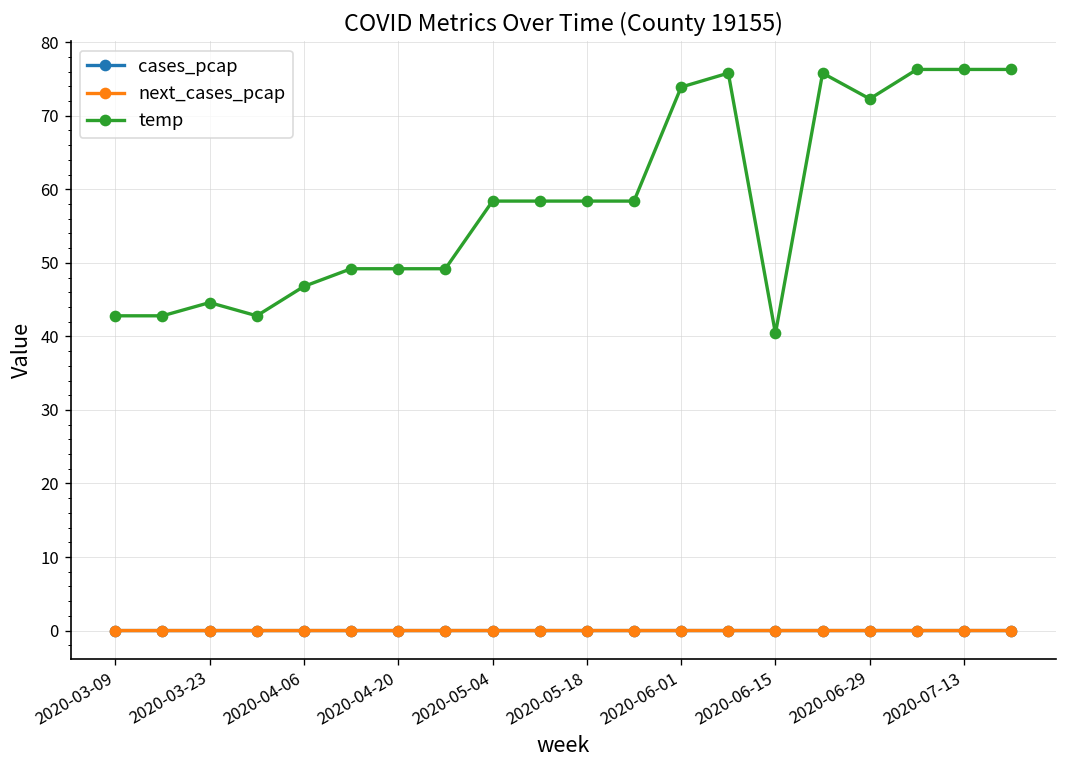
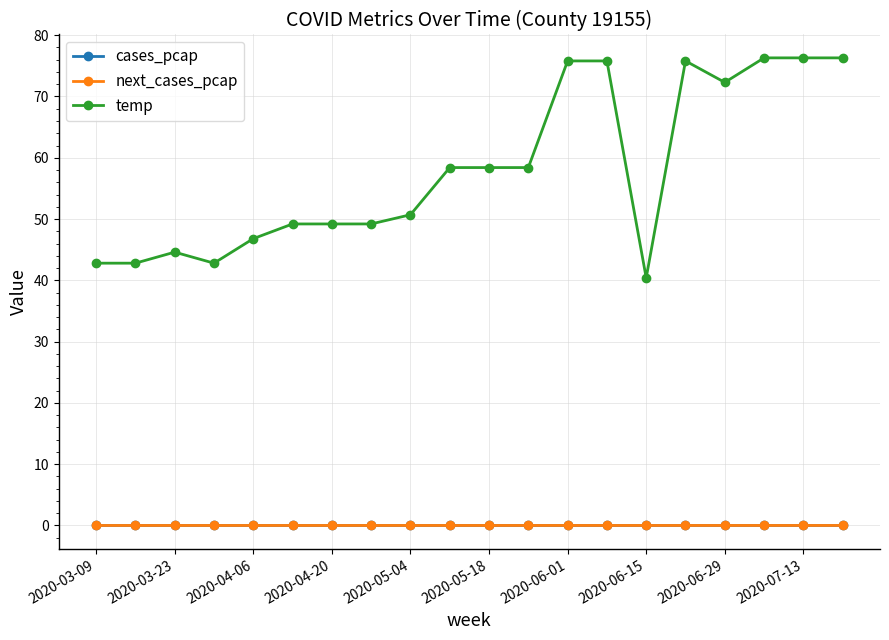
  {
    "next_cases_pcap": {
      "2020-03-09": 0,
      "2020-03-23": 0,
      "2020-04-06": 0,
      "2020-04-20": 0,
      "2020-05-04": 0,
      "2020-05-18": 0,
      "2020-06-01": 0,
      "2020-06-15": 0,
      "2020-06-29": 0,
      "2020-07-13": 0
    },
    "temp": {
      "2020-03-09": 43,
      "2020-03-23": 45,
      "2020-04-06": 47,
      "2020-04-20": 49,
-     "2020-05-04": 58,
+     "2020-05-04": 51,
      "2020-05-18": 58,
-     "2020-06-01": 74,
+     "2020-06-01": 76,
      "2020-06-15": 40,
      "2020-06-29": 72,
      "2020-07-13": 76
    }
  }
